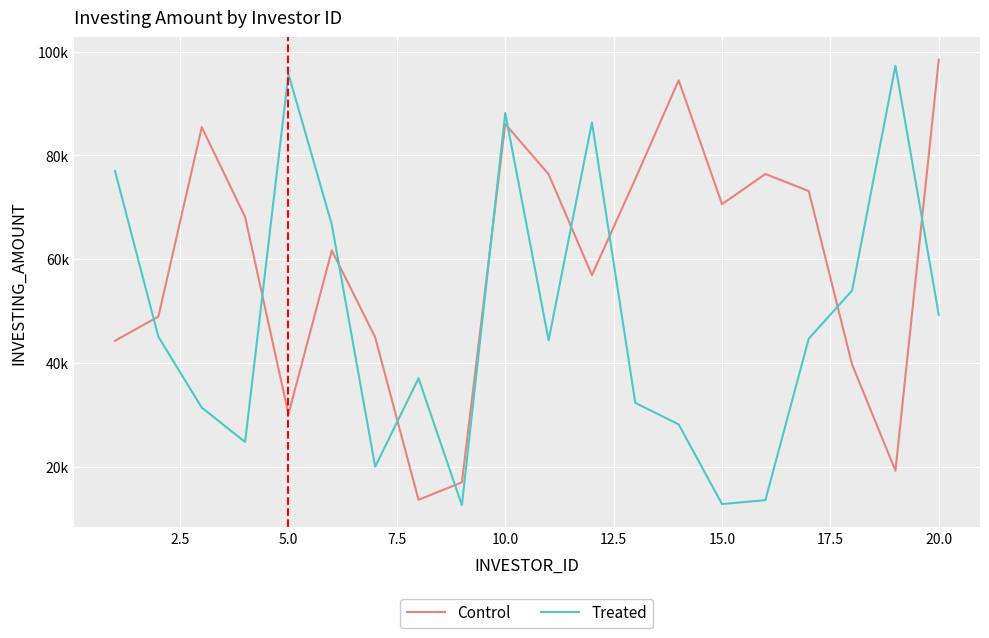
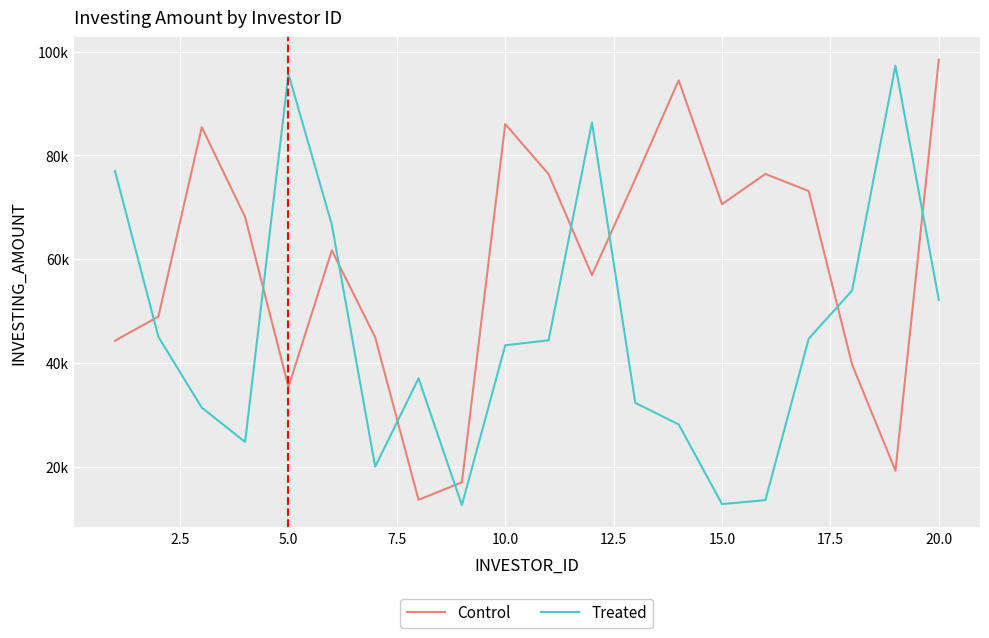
  {
    "Control": {
-     "5.0": 30000,
+     "5.0": 35000,
      "10.0": 86000,
      "15.0": 71000,
      "20.0": 98000
    },
    "Treated": {
      "5.0": 96000,
-     "10.0": 88000,
+     "10.0": 43000,
      "15.0": 13000,
-     "20.0": 49000
+     "20.0": 52000
    }
  }
